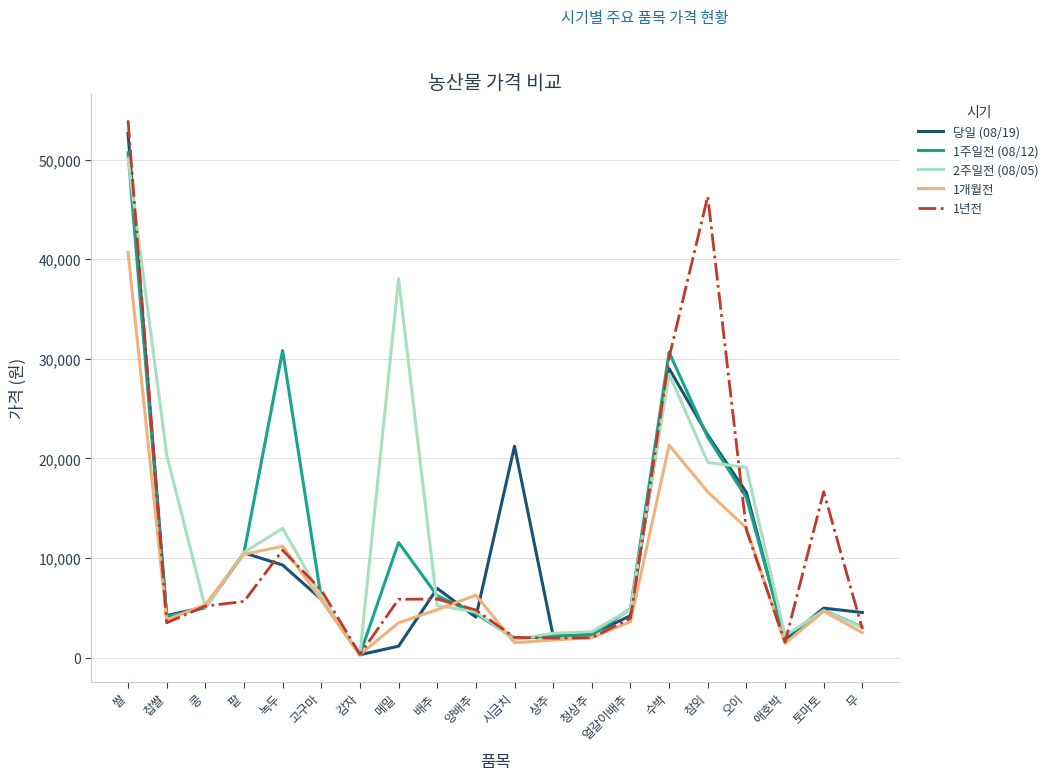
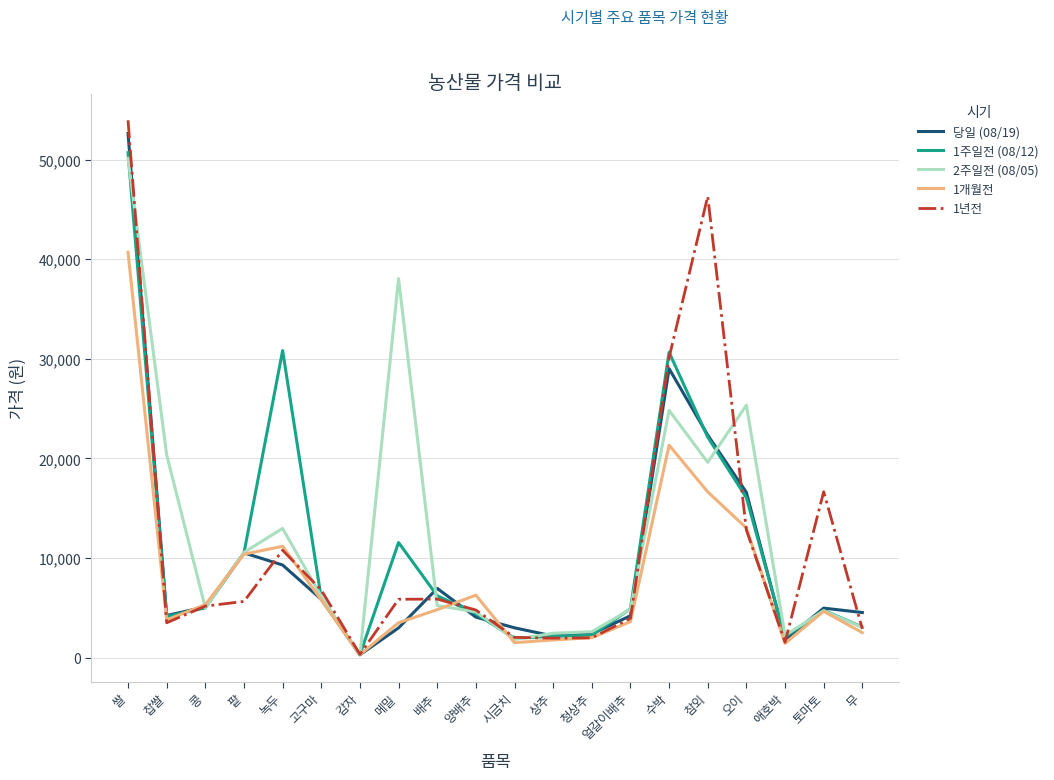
  {
    "당일 (08/19)": {
      "쌀": "53,000",
      "녹두": "9,000",
-     "메밀": "1,000",
+     "메밀": "3,000",
      "배추": "7,000",
      "양배추": "4,000",
-     "시금치": "21,000",
+     "시금치": "3,000",
      "얼갈이배추": "4,000",
      "수박": "29,000",
      "오이": "17,000",
      "애호박": "2,000",
      "무": "5,000"
    },
    "1주일전 (08/12)": {
      "쌀": "51,000",
      "녹두": "31,000",
      "메밀": "12,000",
      "배추": "6,000",
      "수박": "31,000",
      "오이": "16,000"
    },
    "2주일전 (08/05)": {
      "쌀": "50,000",
      "찹쌀": "20,000",
      "녹두": "13,000",
      "메밀": "38,000",
      "배추": "5,000",
      "상추": "2,000",
-     "수박": "28,000",
+     "수박": "25,000",
      "참외": "20,000",
-     "오이": "19,000"
+     "오이": "25,000"
    },
    "1개월전": {
      "쌀": "41,000",
      "찹쌀": "4,000",
      "녹두": "11,000",
      "메밀": "4,000",
      "배추": "5,000",
      "양배추": "6,000",
      "시금치": "2,000",
      "얼갈이배추": "4,000",
      "수박": "21,000",
      "참외": "17,000",
      "무": "3,000"
    },
    "1년전": {
      "쌀": "54,000",
      "찹쌀": "4,000",
      "팥": "6,000",
      "녹두": "11,000",
      "고구마": "7,000",
      "메밀": "6,000",
      "배추": "6,000",
      "얼갈이배추": "4,000",
      "수박": "30,000",
      "참외": "46,000",
      "토마토": "17,000"
    }
  }
